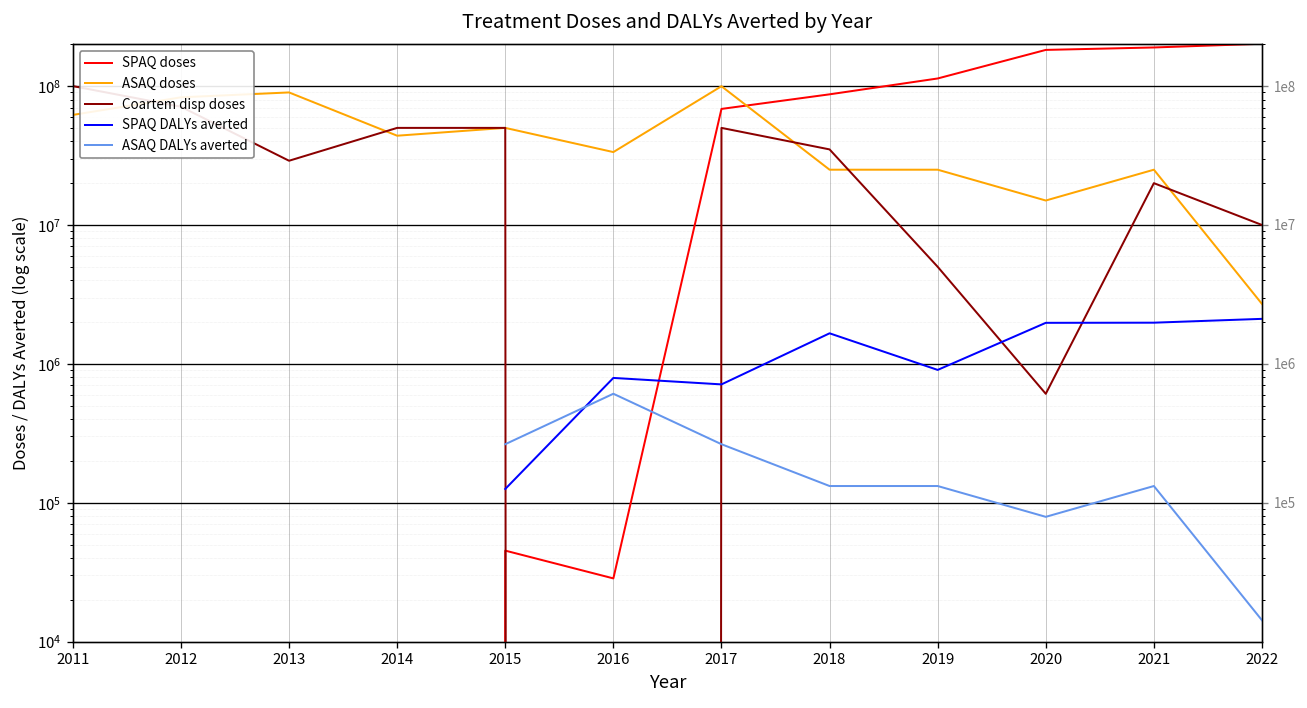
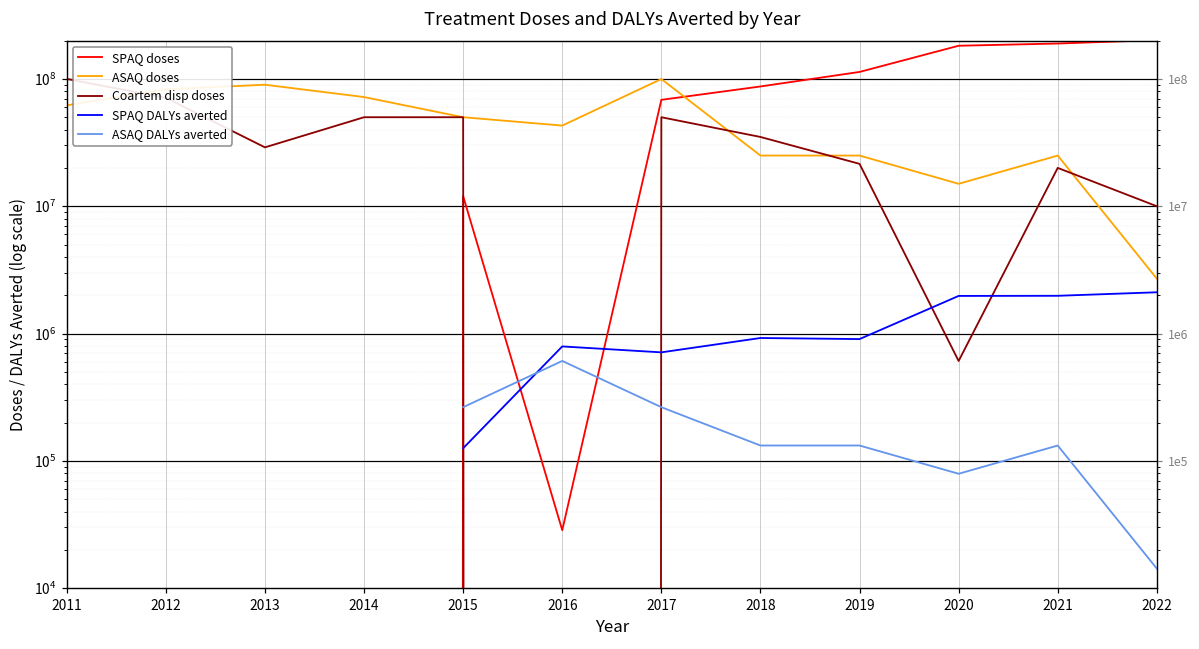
  {
    "SPAQ doses": {
-     "2015": 45000,
+     "2015": 12000000,
      "2016": 29000,
      "2017": 70000000,
      "2018": 90000000,
      "2019": 110000000,
      "2020": 180000000,
      "2021": 190000000,
      "2022": 200000000
    },
    "ASAQ doses": {
      "2011": 60000000,
      "2013": 90000000,
-     "2014": 44000000,
-     "2016": 33000000,
+     "2014": 70000000,
+     "2016": 43000000,
      "2017": 100000000,
      "2018": 25000000,
      "2019": 25000000,
      "2020": 15000000,
      "2021": 25000000,
      "2022": 2700000
    },
    "Coartem disp doses": {
      "2011": 100000000,
      "2013": 29000000,
      "2014": 50000000,
      "2017": 50000000,
      "2018": 35000000,
-     "2019": 5000000,
+     "2019": 22000000,
      "2020": 600000,
      "2021": 20000000,
      "2022": 10000000
    },
    "SPAQ DALYs averted": {
      "2015": 130000,
      "2016": 800000,
      "2017": 700000,
-     "2018": 1700000,
+     "2018": 900000,
      "2019": 900000,
      "2020": 2000000,
      "2021": 2000000,
      "2022": 2100000
    },
    "ASAQ DALYs averted": {
      "2015": 260000,
      "2016": 600000,
      "2017": 260000,
      "2018": 130000,
      "2019": 130000,
      "2020": 80000,
      "2021": 130000,
      "2022": 14000
    }
  }
